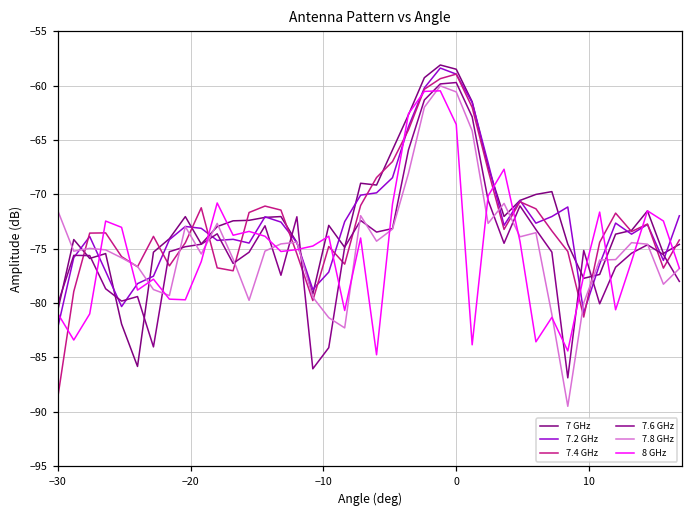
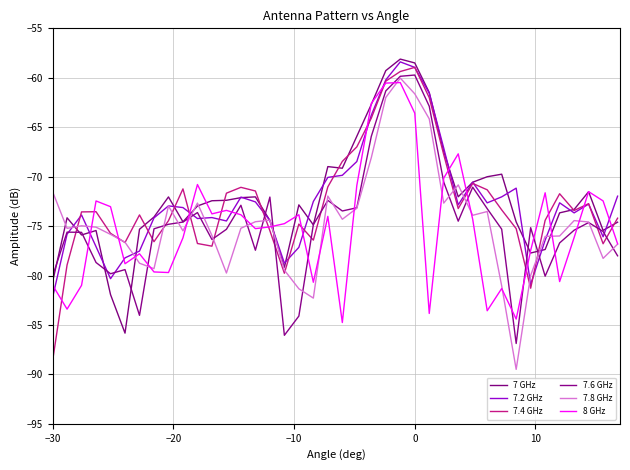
  {
    "7.2 GHz": {
      "−30": -82
    },
    "7.4 GHz": {
      "−30": -89
    },
    "7.8 GHz": {
      "−30": -72,
-     "0": -61
+     "0": -62
    },
    "8 GHz": {
      "−30": -81,
      "0": -64
    }
  }
